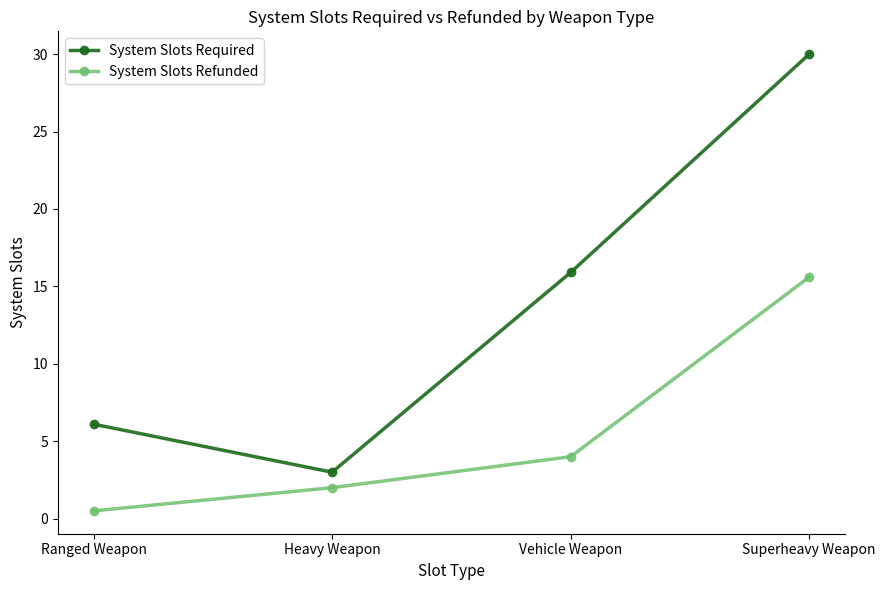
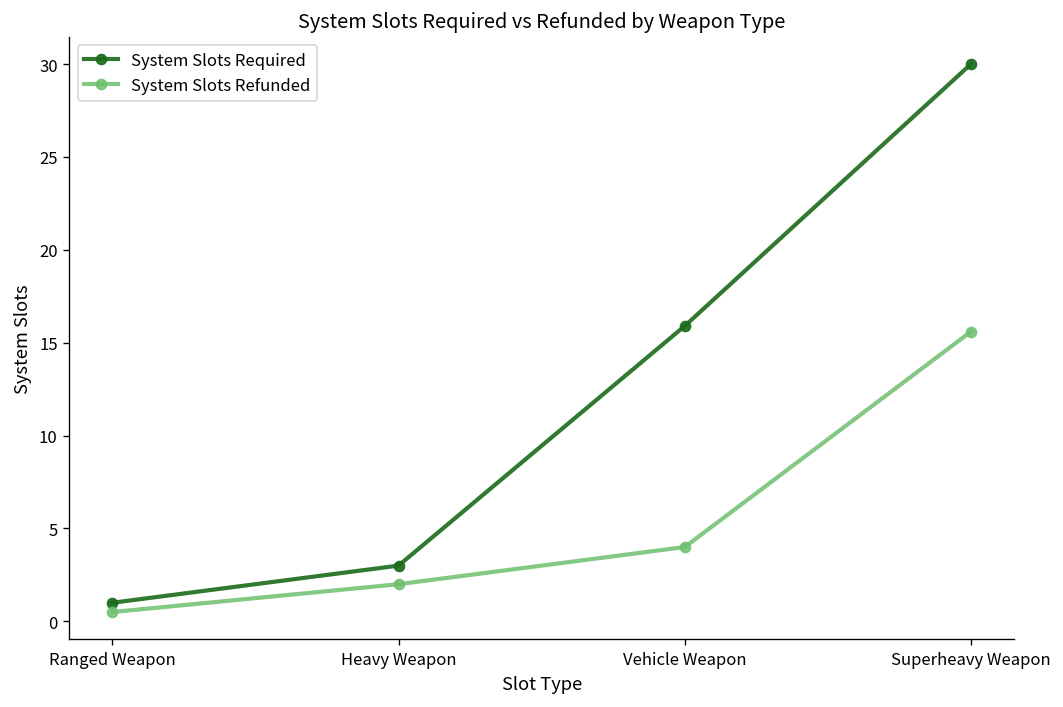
  {
    "System Slots Required": {
-     "Ranged Weapon": 6.1,
+     "Ranged Weapon": 1.0,
      "Heavy Weapon": 3.0,
      "Vehicle Weapon": 15.9,
      "Superheavy Weapon": 30.0
    },
    "System Slots Refunded": {
      "Ranged Weapon": 0.5,
      "Heavy Weapon": 2.0,
      "Vehicle Weapon": 4.0,
      "Superheavy Weapon": 15.6
    }
  }
